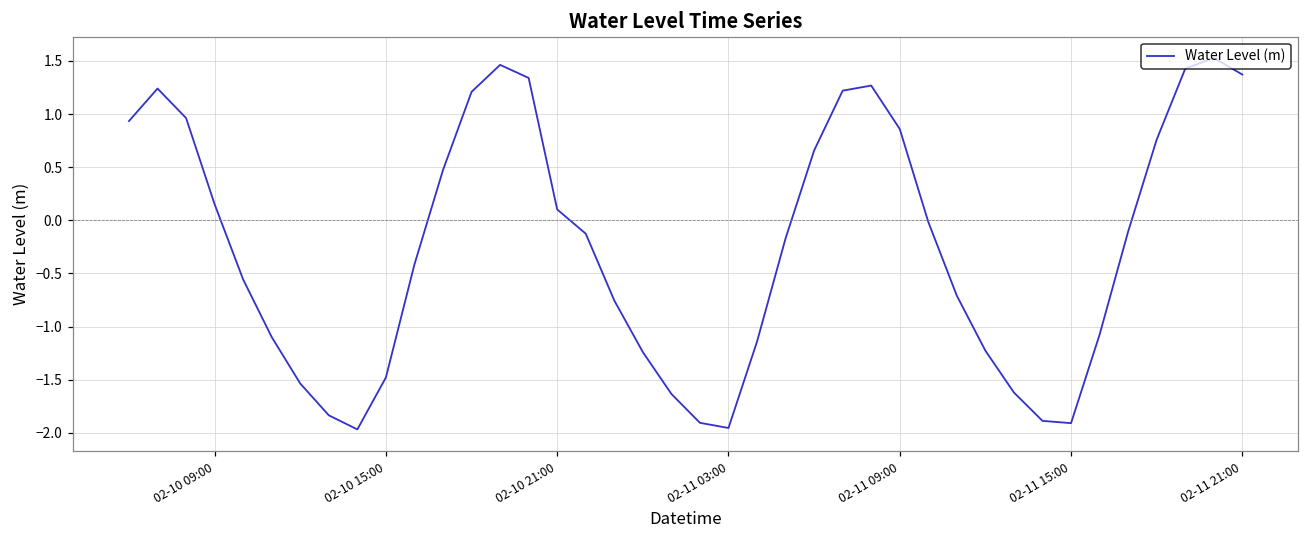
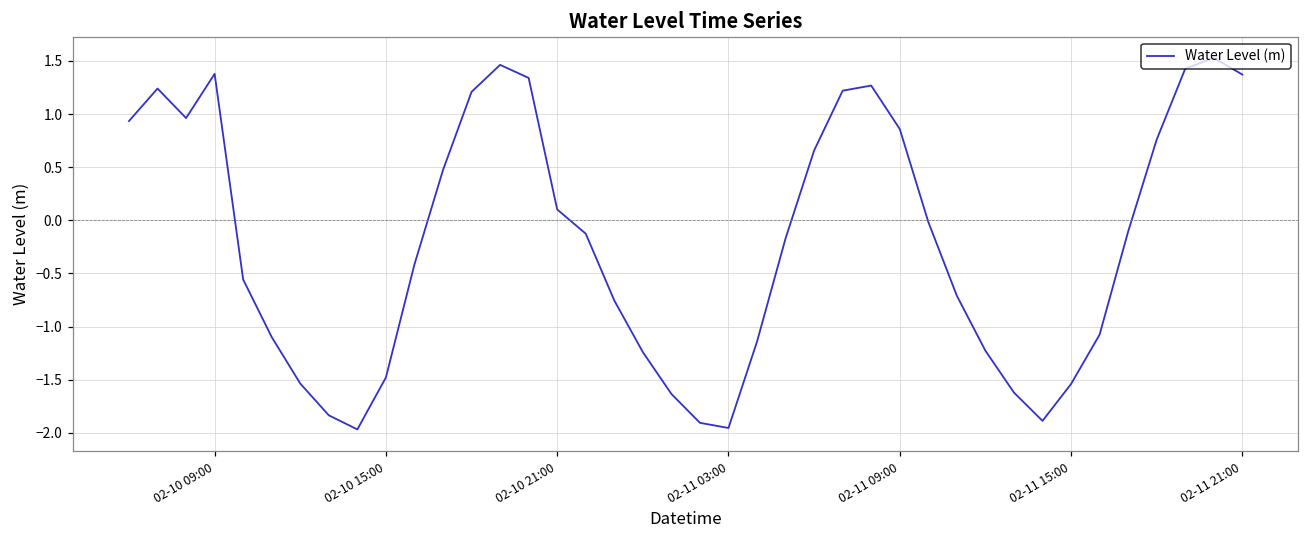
  {
-   "02-10 09:00": 0.2,
+   "02-10 09:00": 1.4,
    "02-10 15:00": -1.5,
    "02-10 21:00": 0.1,
    "02-11 03:00": -2.0,
    "02-11 09:00": 0.9,
-   "02-11 15:00": -1.9,
+   "02-11 15:00": -1.5,
    "02-11 21:00": 1.4
  }
